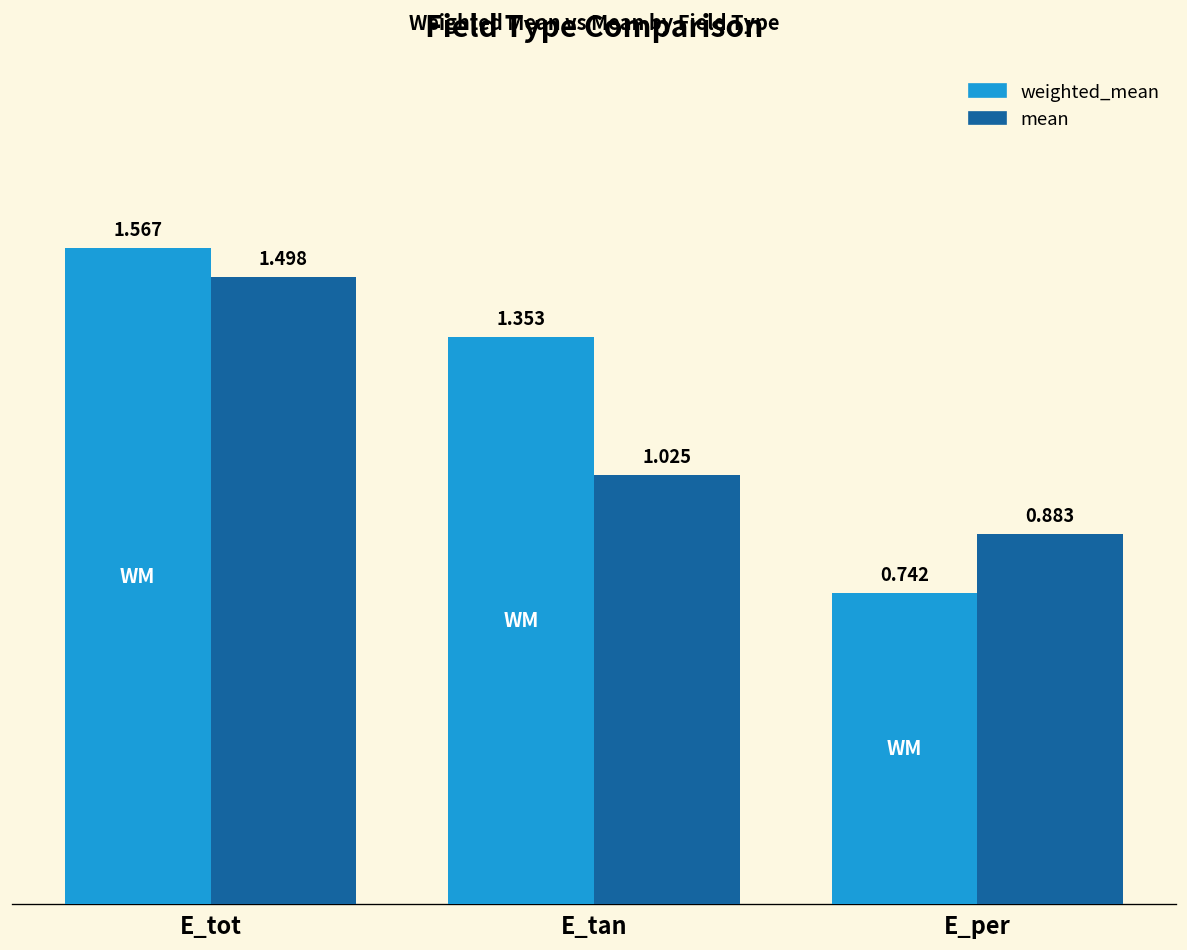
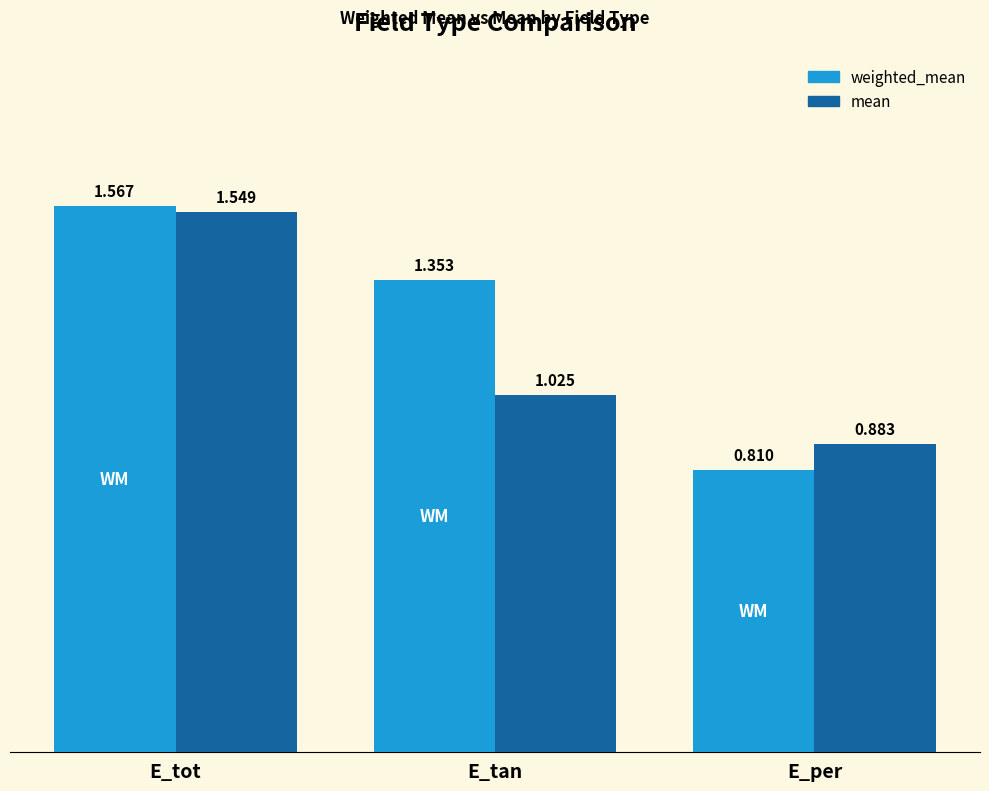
  {
    "weighted_mean": {
      "E_tot": 1.567,
      "E_tan": 1.353,
-     "E_per": 0.742
+     "E_per": 0.810
    },
    "mean": {
-     "E_tot": 1.498,
+     "E_tot": 1.549,
      "E_tan": 1.025,
      "E_per": 0.883
    }
  }
